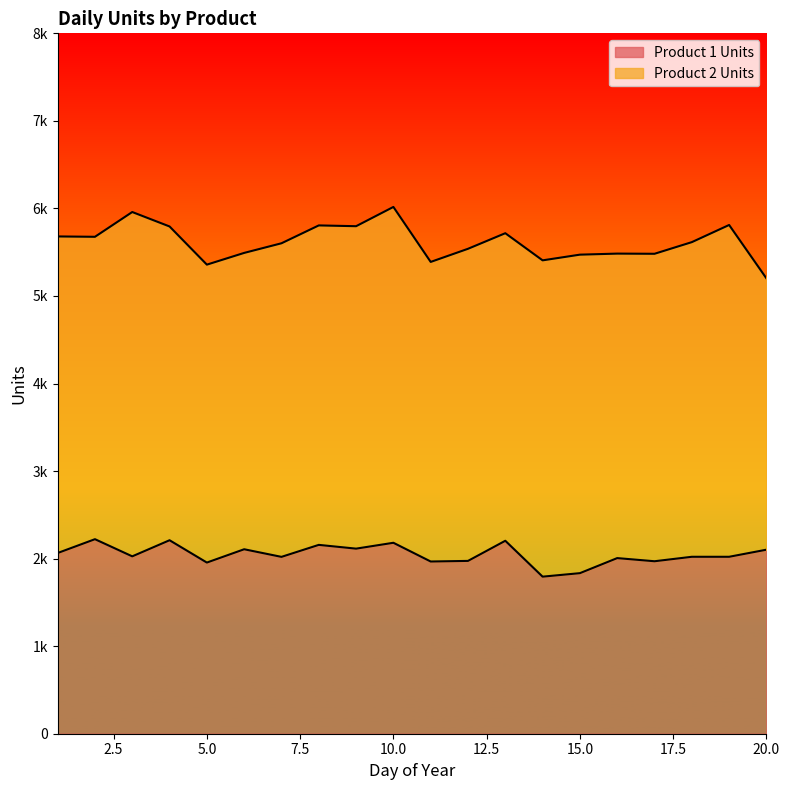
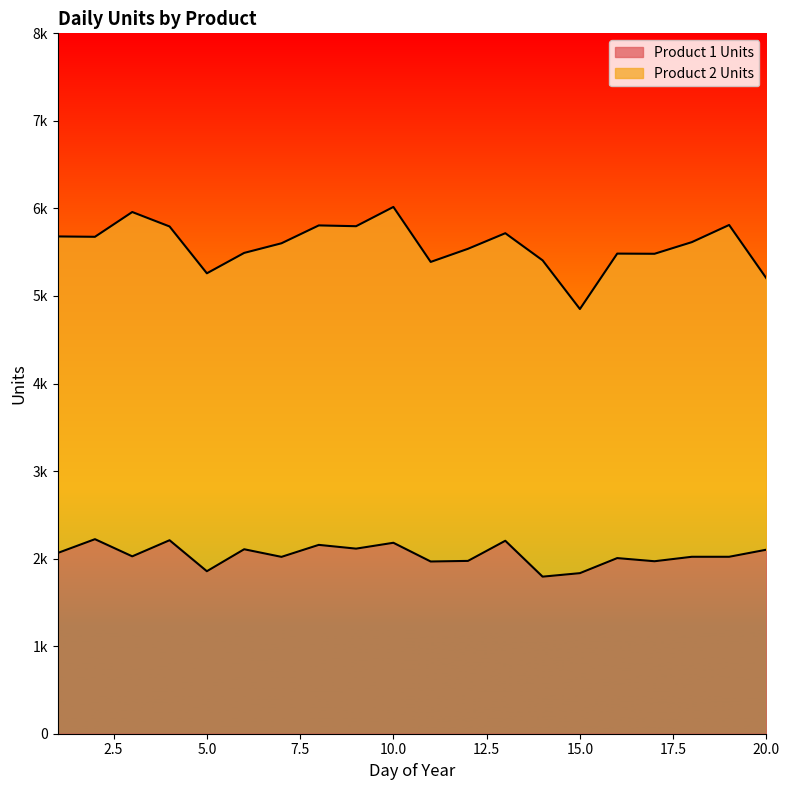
  {
    "Product 1 Units": {
-     "5.0": 2000,
+     "5.0": 1900,
      "10.0": 2200,
      "15.0": 1800,
      "20.0": 2100
    },
    "Product 2 Units": {
      "5.0": 3400,
      "10.0": 3800,
-     "15.0": 3600,
+     "15.0": 3000,
      "20.0": 3100
    }
  }
